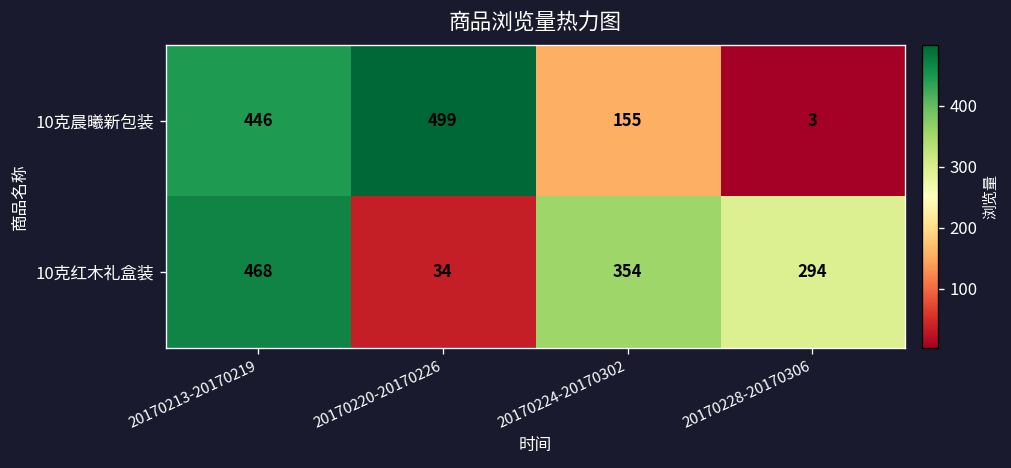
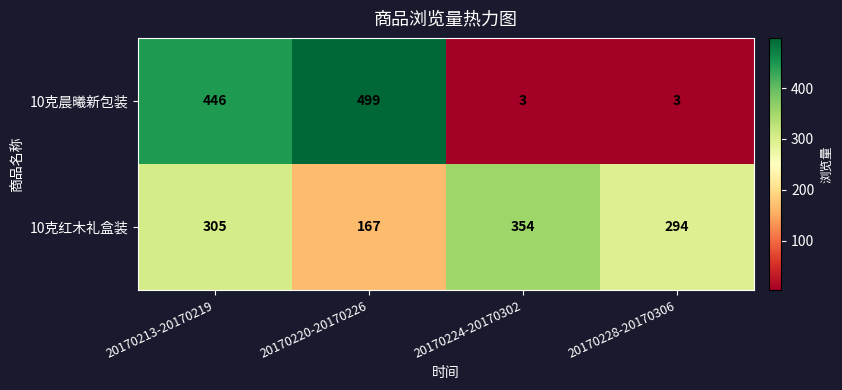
  {
    "10克晨曦新包装": {
      "20170213-20170219": 446,
      "20170220-20170226": 499,
-     "20170224-20170302": 155,
+     "20170224-20170302": 3,
      "20170228-20170306": 3
    },
    "10克红木礼盒装": {
-     "20170213-20170219": 468,
-     "20170220-20170226": 34,
+     "20170213-20170219": 305,
+     "20170220-20170226": 167,
      "20170224-20170302": 354,
      "20170228-20170306": 294
    }
  }
